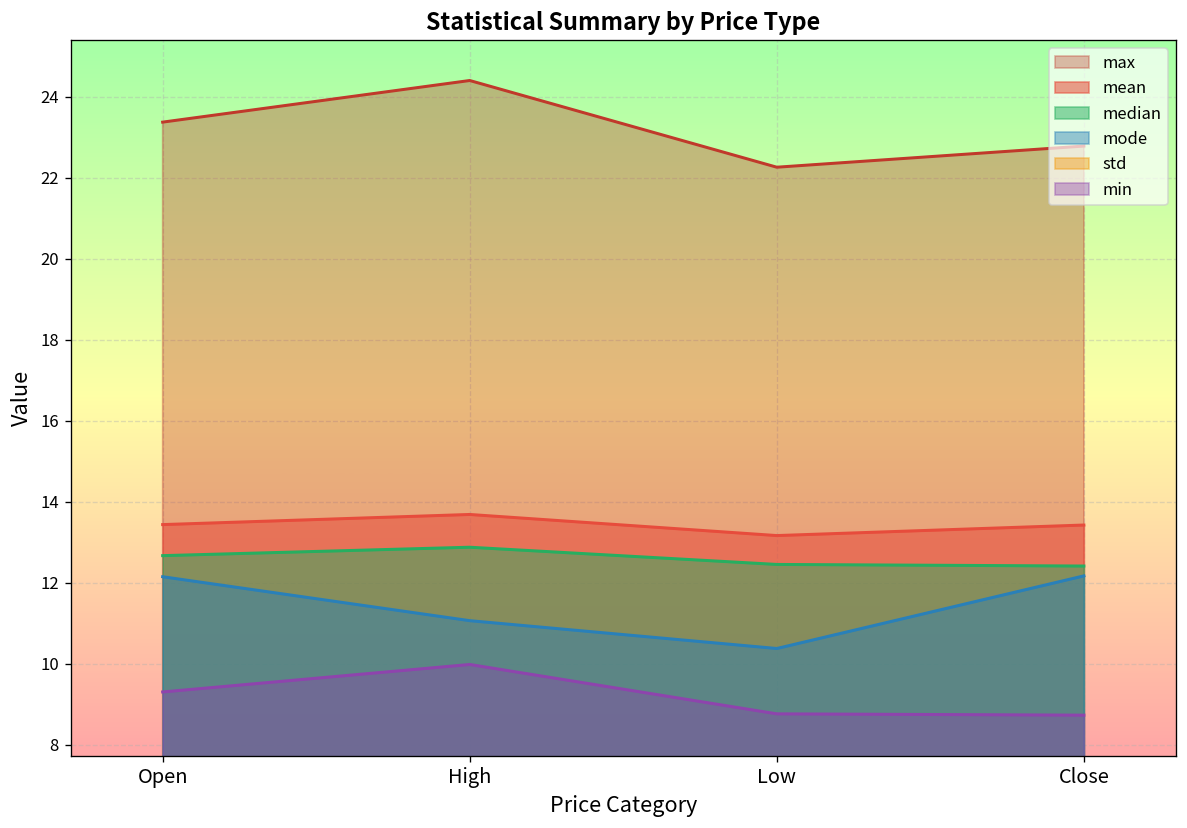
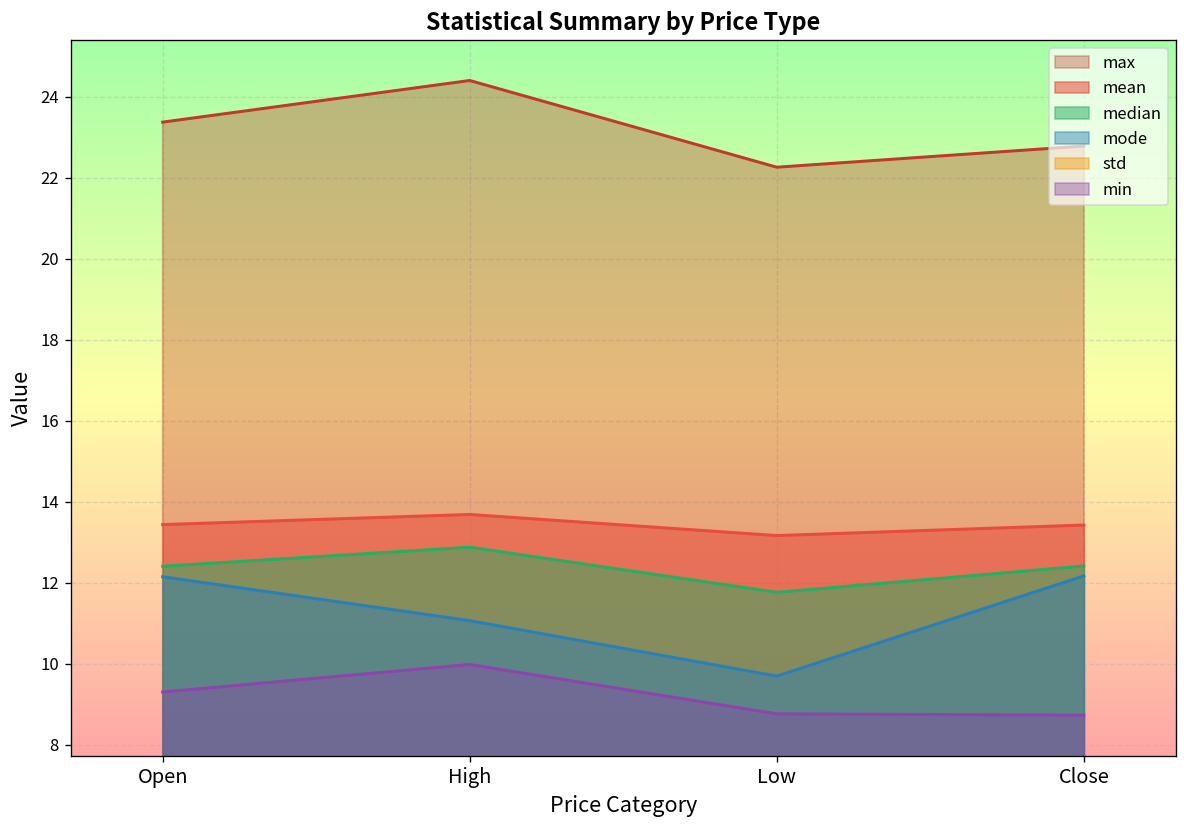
  {
    "median": {
-     "Open": 12.7,
+     "Open": 12.4,
      "High": 12.9,
-     "Low": 12.5,
+     "Low": 11.8,
      "Close": 12.4
    },
    "mode": {
      "Open": 12.1,
      "High": 11.1,
-     "Low": 10.4,
+     "Low": 9.7,
      "Close": 12.2
    },
    "min": {
      "Open": 9.3,
      "High": 10.0,
      "Low": 8.8,
      "Close": 8.7
    }
  }
